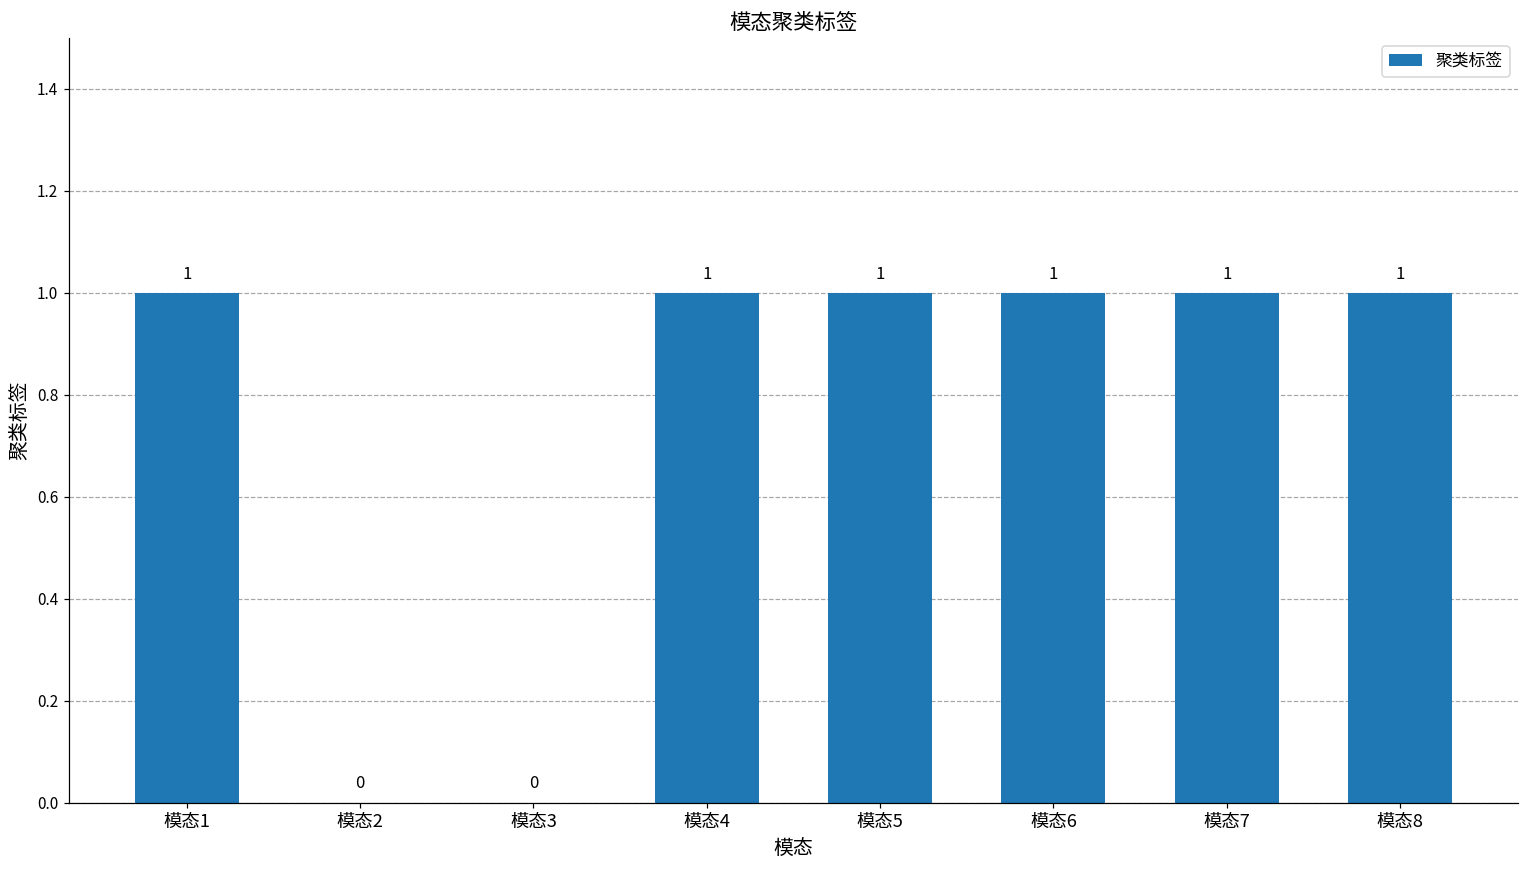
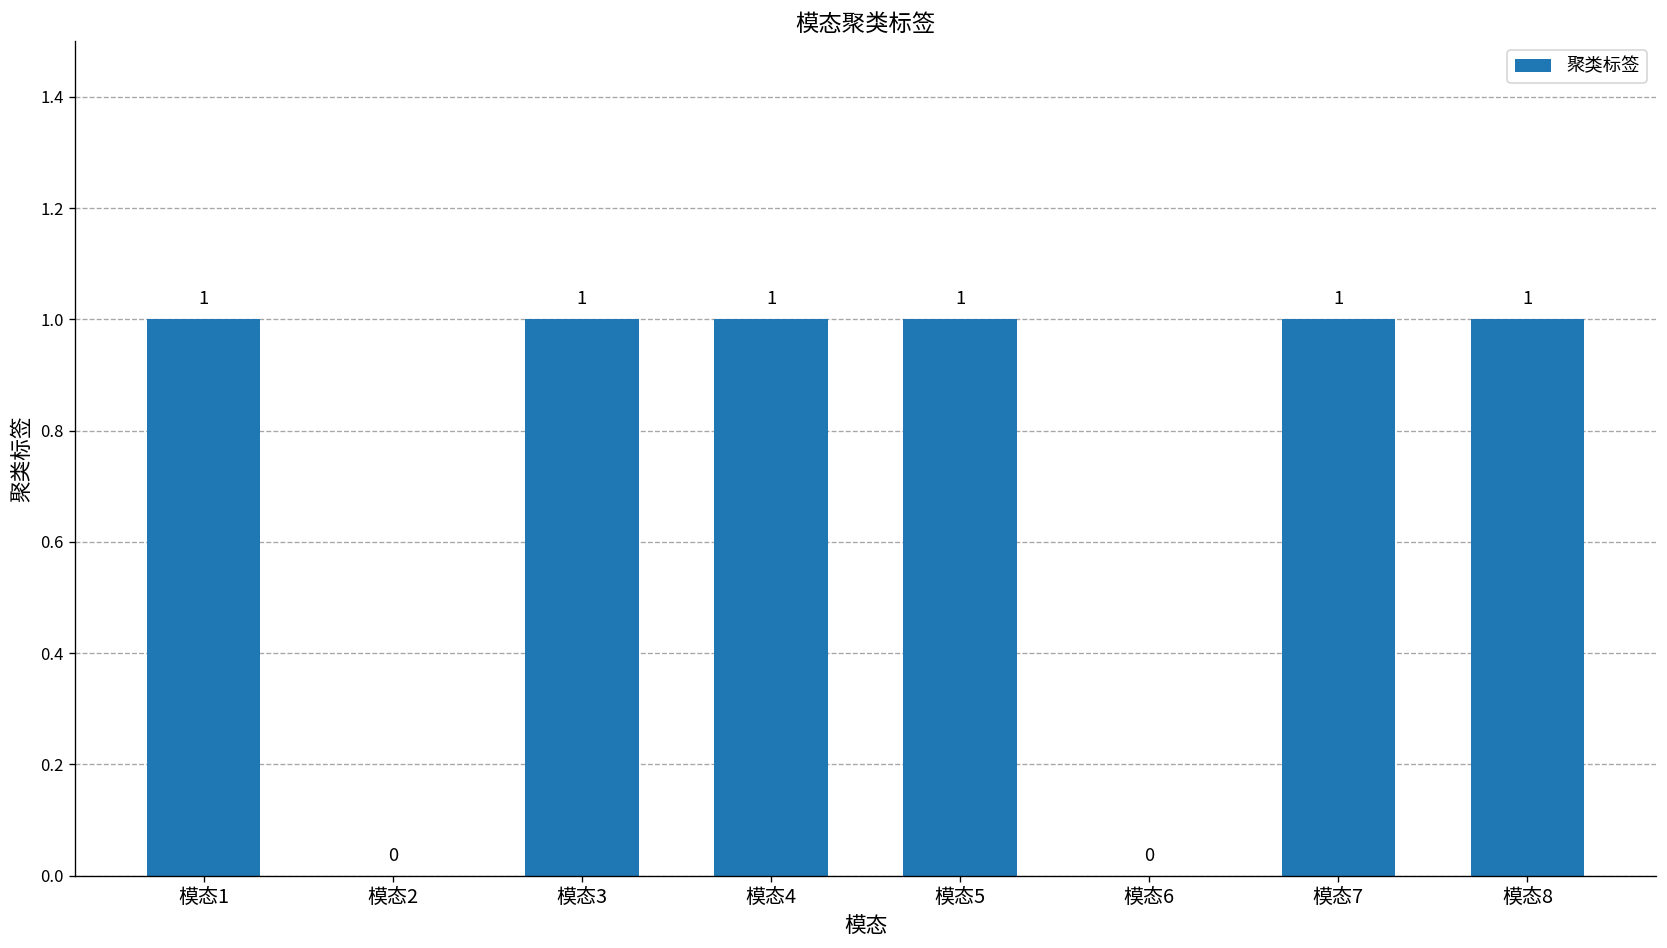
  {
    "模态1": 1,
    "模态2": 0,
-   "模态3": 0,
+   "模态3": 1,
    "模态4": 1,
    "模态5": 1,
-   "模态6": 1,
+   "模态6": 0,
    "模态7": 1,
    "模态8": 1
  }
